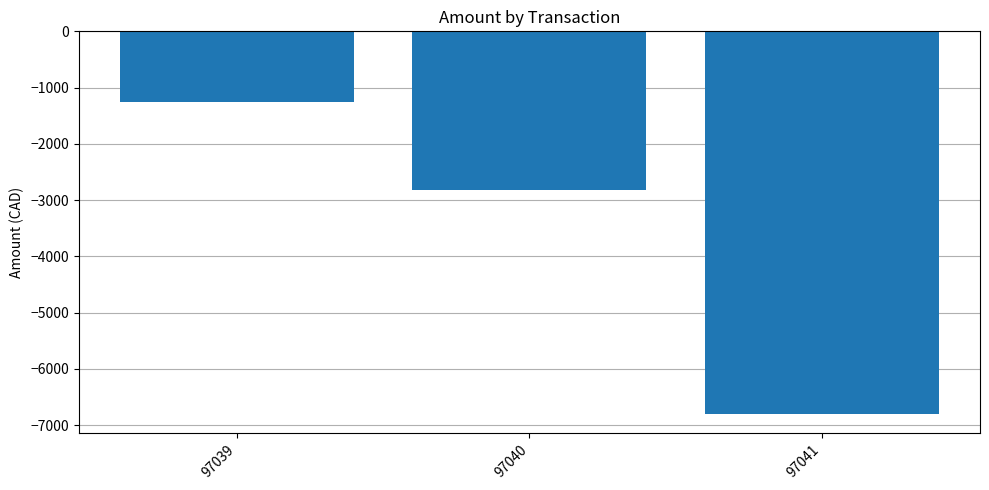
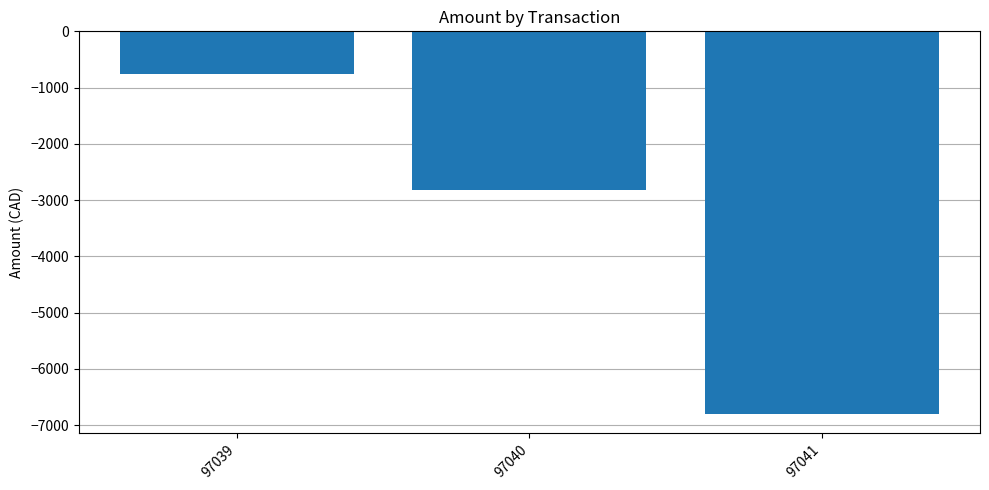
  {
-   "97039": -1300,
+   "97039": -800,
    "97040": -2800,
    "97041": -6800
  }
